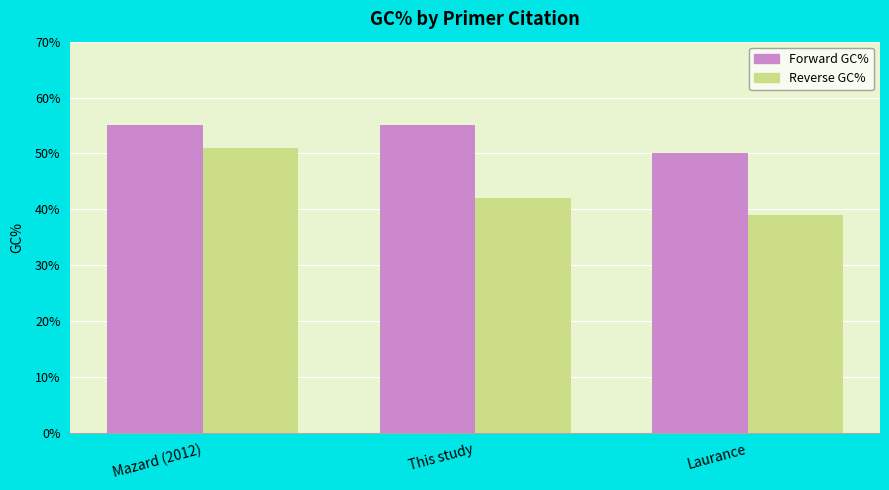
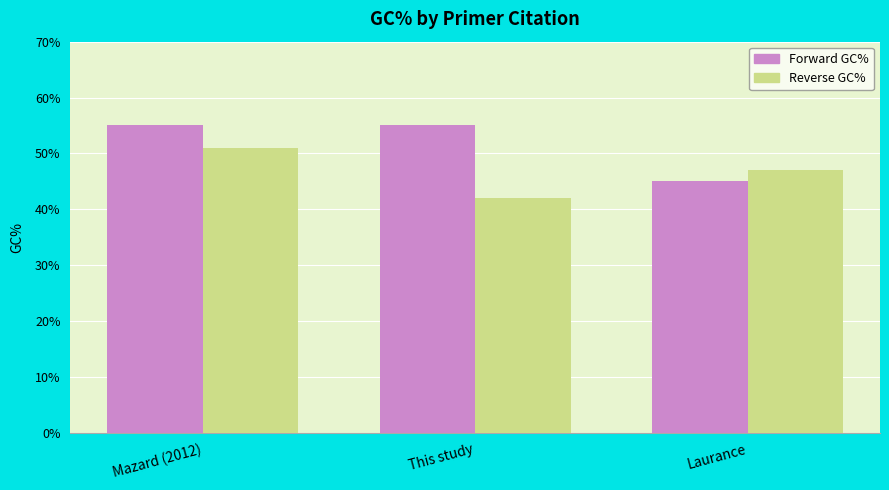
  {
    "Forward GC%": {
      "Mazard (2012)": "55%",
      "This study": "55%",
-     "Laurance": "50%"
+     "Laurance": "45%"
    },
    "Reverse GC%": {
      "Mazard (2012)": "51%",
      "This study": "42%",
-     "Laurance": "39%"
+     "Laurance": "47%"
    }
  }
